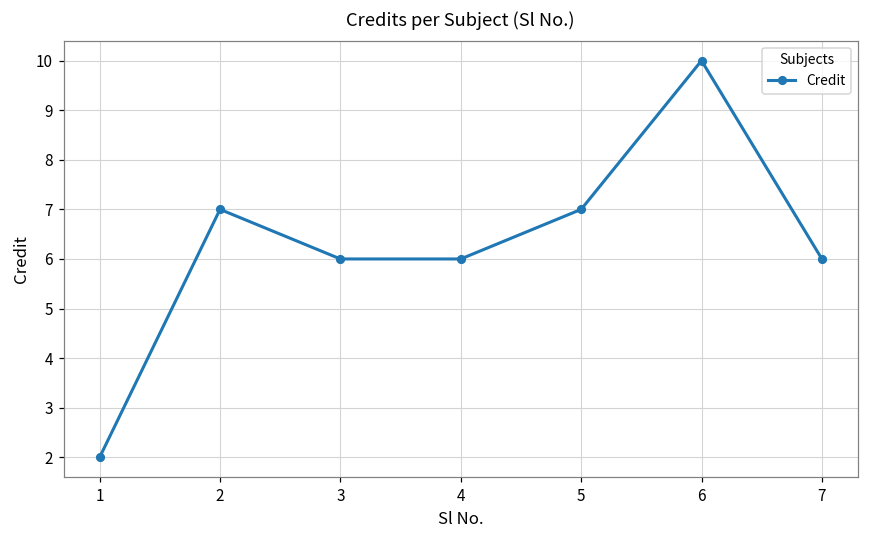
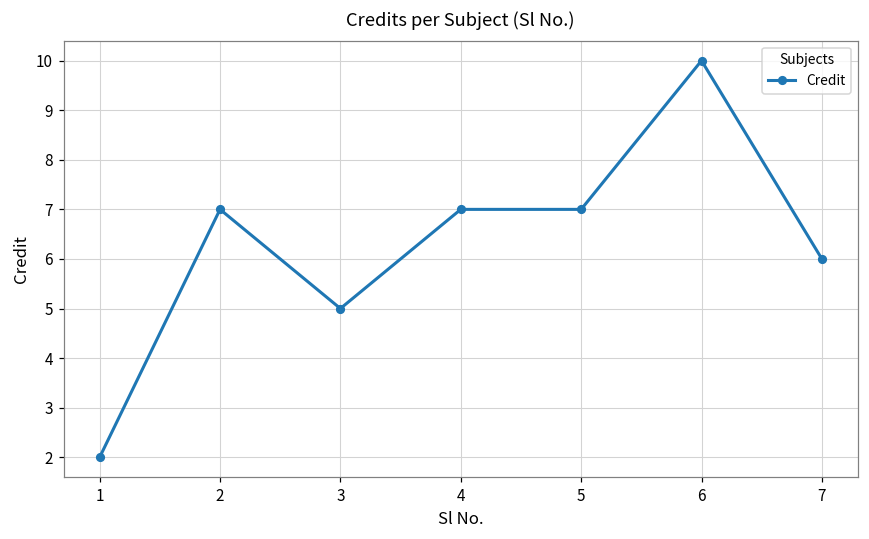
  {
    "1": 2,
    "2": 7,
-   "3": 6,
-   "4": 6,
+   "3": 5,
+   "4": 7,
    "5": 7,
    "6": 10,
    "7": 6
  }
